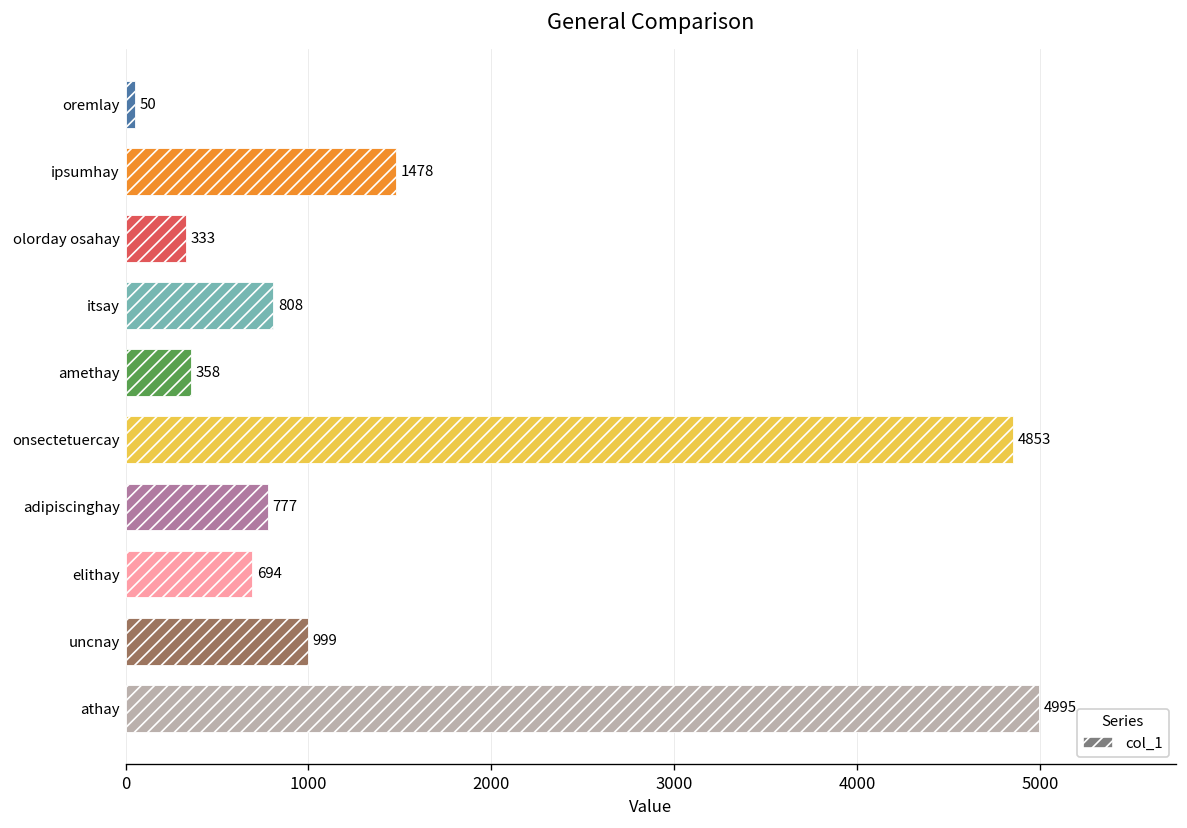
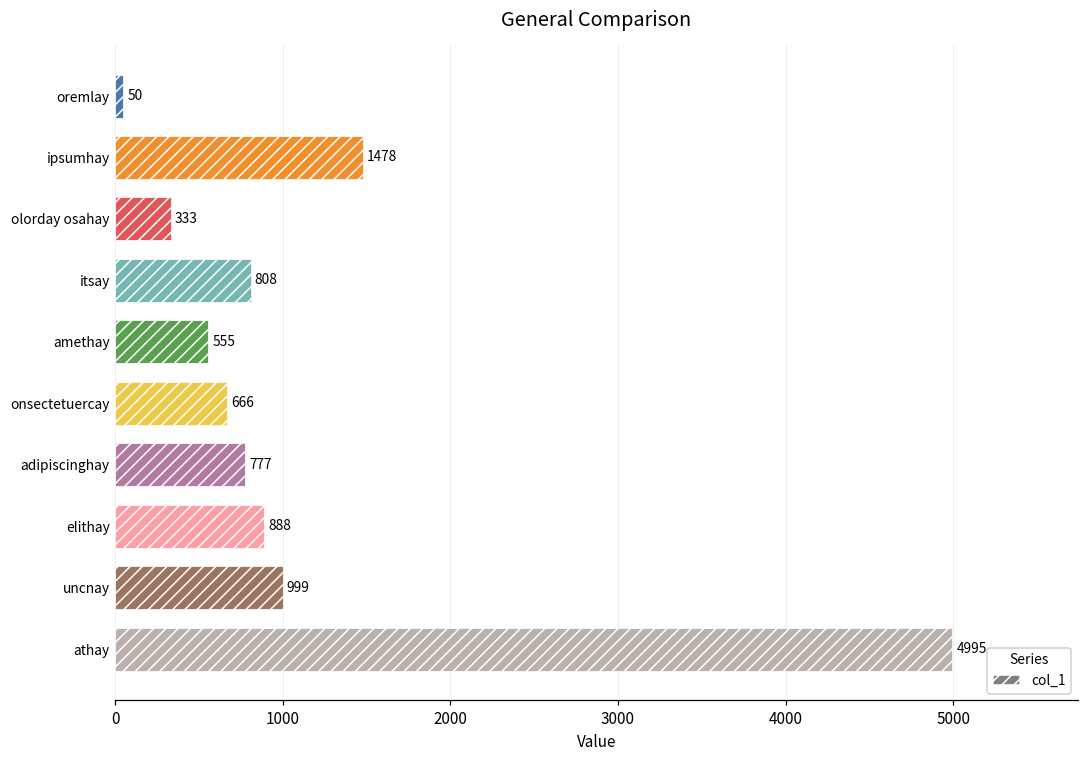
  {
    "oremlay": 50,
    "ipsumhay": 1478,
    "olorday osahay": 333,
    "itsay": 808,
-   "amethay": 358,
-   "onsectetuercay": 4853,
+   "amethay": 555,
+   "onsectetuercay": 666,
    "adipiscinghay": 777,
-   "elithay": 694,
+   "elithay": 888,
    "uncnay": 999,
    "athay": 4995
  }
